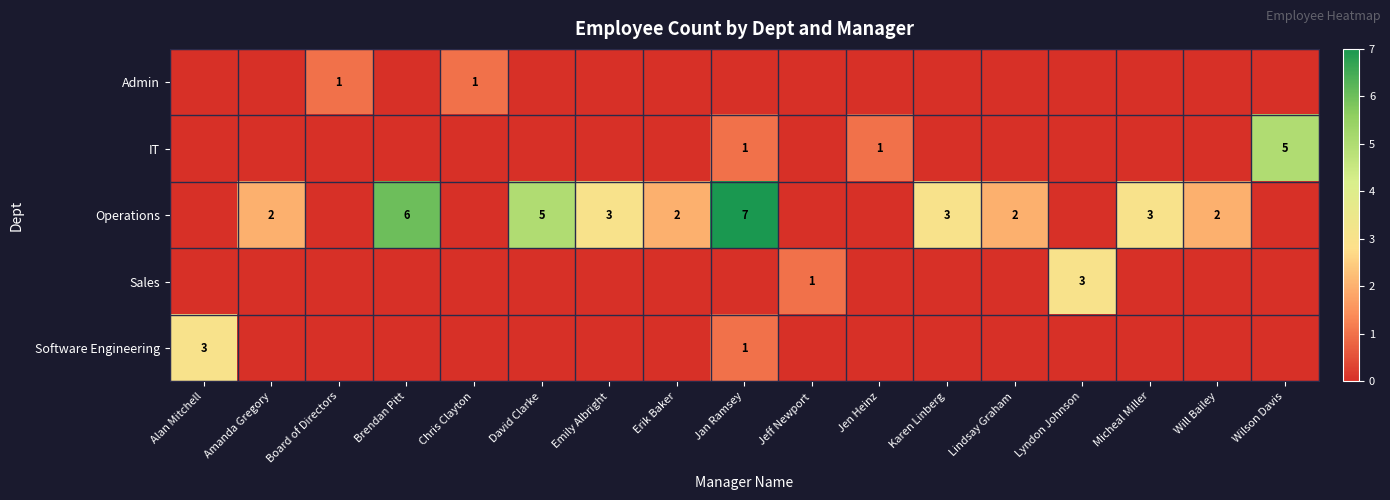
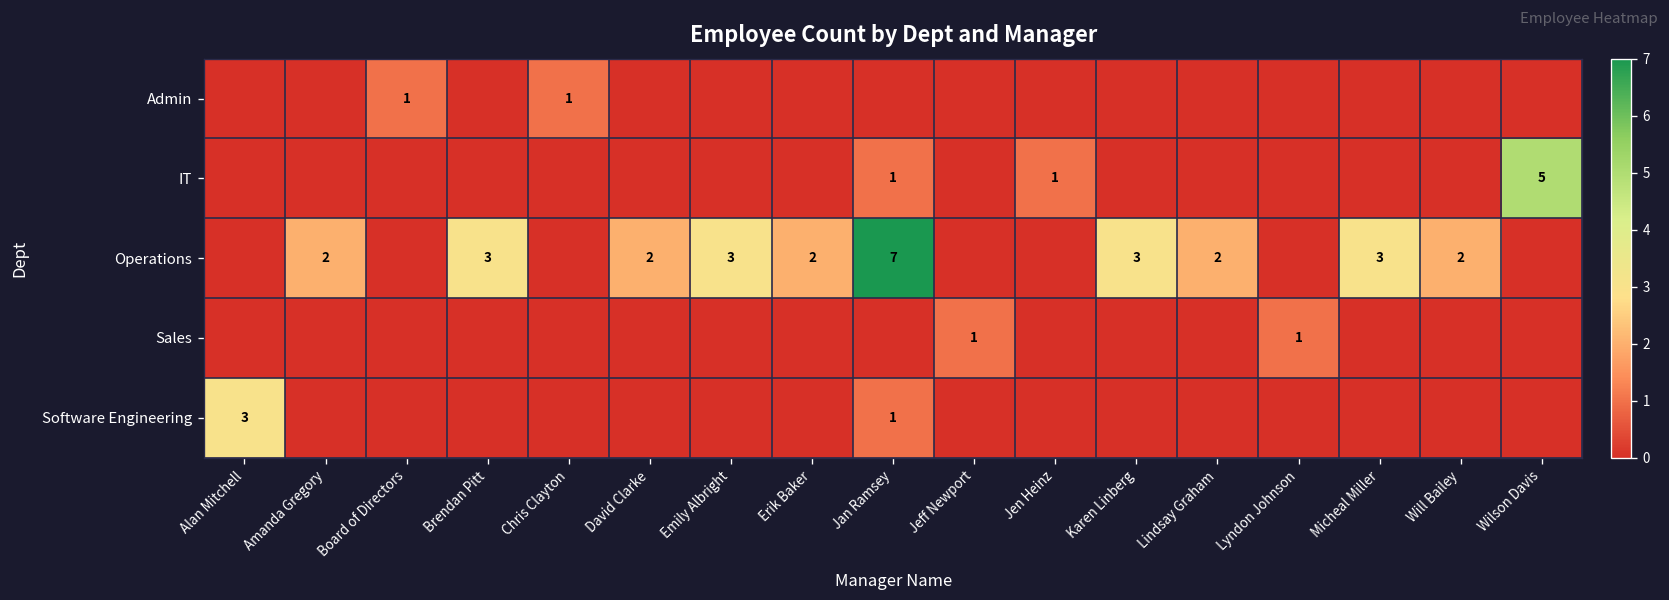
  {
    "Admin": {
      "Board of Directors": 1,
      "Chris Clayton": 1
    },
    "IT": {
      "Jan Ramsey": 1,
      "Jen Heinz": 1,
      "Wilson Davis": 5
    },
    "Operations": {
      "Amanda Gregory": 2,
-     "Brendan Pitt": 6,
-     "David Clarke": 5,
+     "Brendan Pitt": 3,
+     "David Clarke": 2,
      "Emily Albright": 3,
      "Erik Baker": 2,
      "Jan Ramsey": 7,
      "Karen Linberg": 3,
      "Lindsay Graham": 2,
      "Micheal Miller": 3,
      "Will Bailey": 2
    },
    "Sales": {
      "Jeff Newport": 1,
-     "Lyndon Johnson": 3
+     "Lyndon Johnson": 1
    },
    "Software Engineering": {
      "Alan Mitchell": 3,
      "Jan Ramsey": 1
    }
  }
